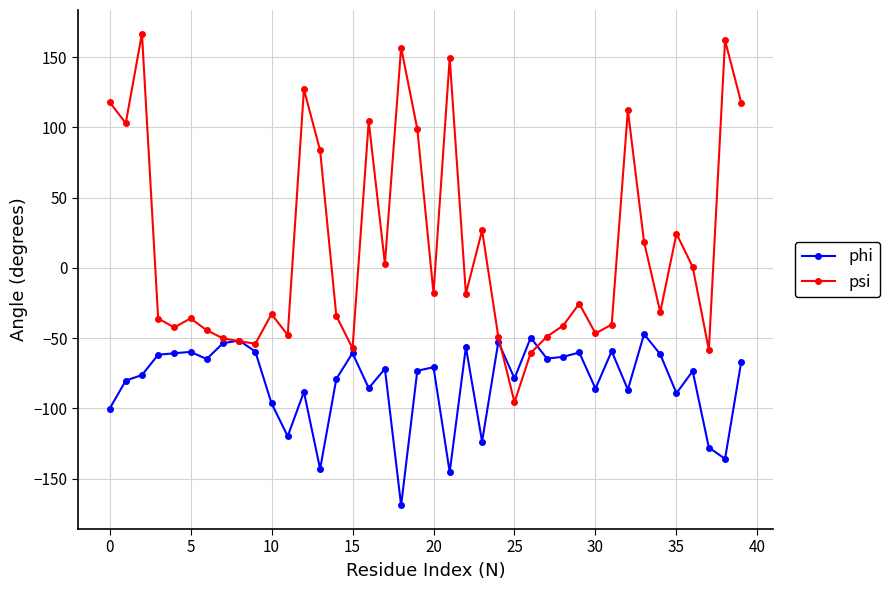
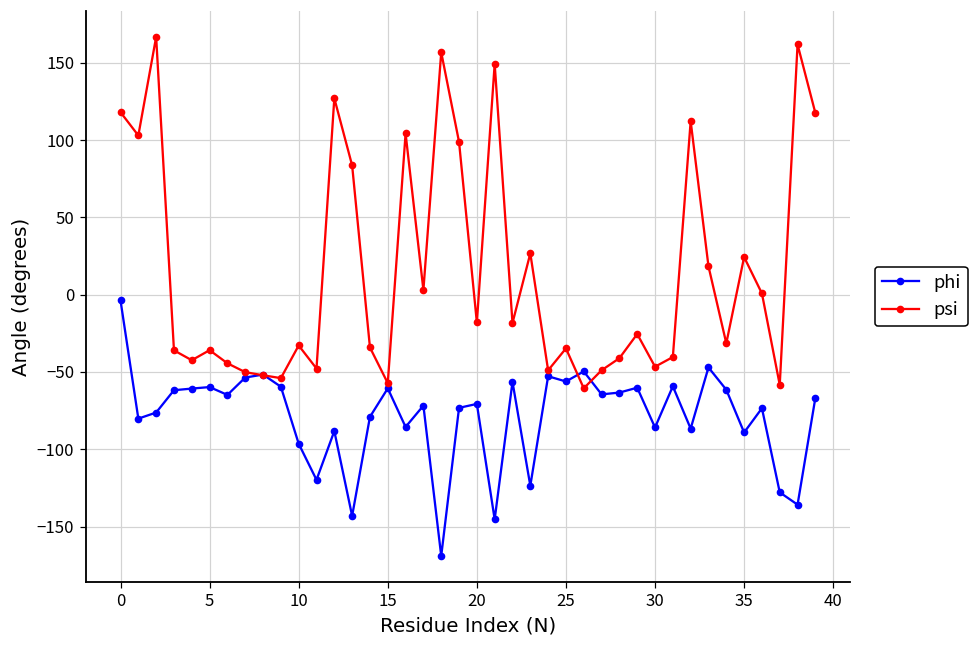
  {
    "phi": {
-     "0": -100,
+     "0": -4,
      "5": -60,
      "10": -96,
      "15": -61,
      "20": -71,
-     "25": -79,
+     "25": -56,
      "30": -86,
      "35": -89
    },
    "psi": {
      "0": 118,
      "5": -36,
      "10": -33,
      "15": -57,
      "20": -18,
-     "25": -96,
+     "25": -35,
      "30": -47,
      "35": 24
    }
  }
